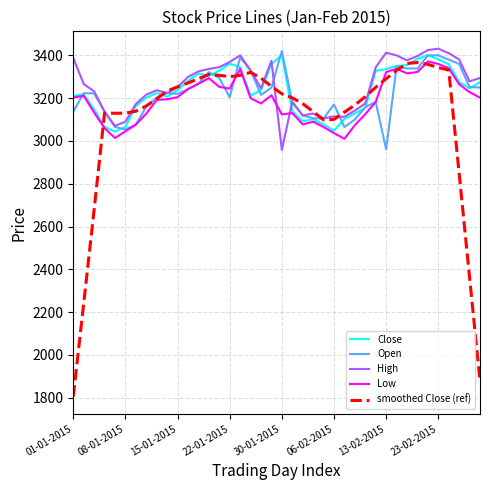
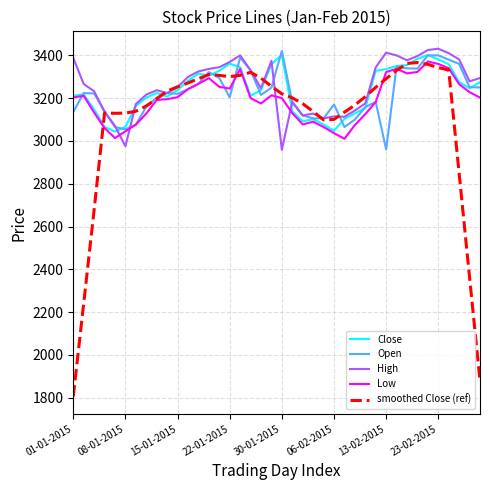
  {
    "Close": {
      "15-01-2015": 3240,
      "30-01-2015": 3400,
      "13-02-2015": 3340,
      "23-02-2015": 3380
    },
    "Open": {
      "01-01-2015": 3140,
      "15-01-2015": 3220,
      "22-01-2015": 3200,
      "30-01-2015": 3420,
      "06-02-2015": 3170,
      "13-02-2015": 2960,
      "23-02-2015": 3400
    },
    "High": {
      "01-01-2015": 3390,
-     "08-01-2015": 3090,
+     "08-01-2015": 2980,
      "30-01-2015": 2960,
      "06-02-2015": 3110,
      "13-02-2015": 3410,
      "23-02-2015": 3430
    },
    "Low": {
      "15-01-2015": 3200,
      "22-01-2015": 3240,
-     "30-01-2015": 3120,
+     "30-01-2015": 3200,
      "13-02-2015": 3320,
      "23-02-2015": 3360
    },
    "smoothed Close (ref)": {
      "01-01-2015": 1810,
      "08-01-2015": 3130,
      "22-01-2015": 3300,
      "30-01-2015": 3220,
      "06-02-2015": 3100,
      "13-02-2015": 3290,
      "23-02-2015": 3340
    }
  }
